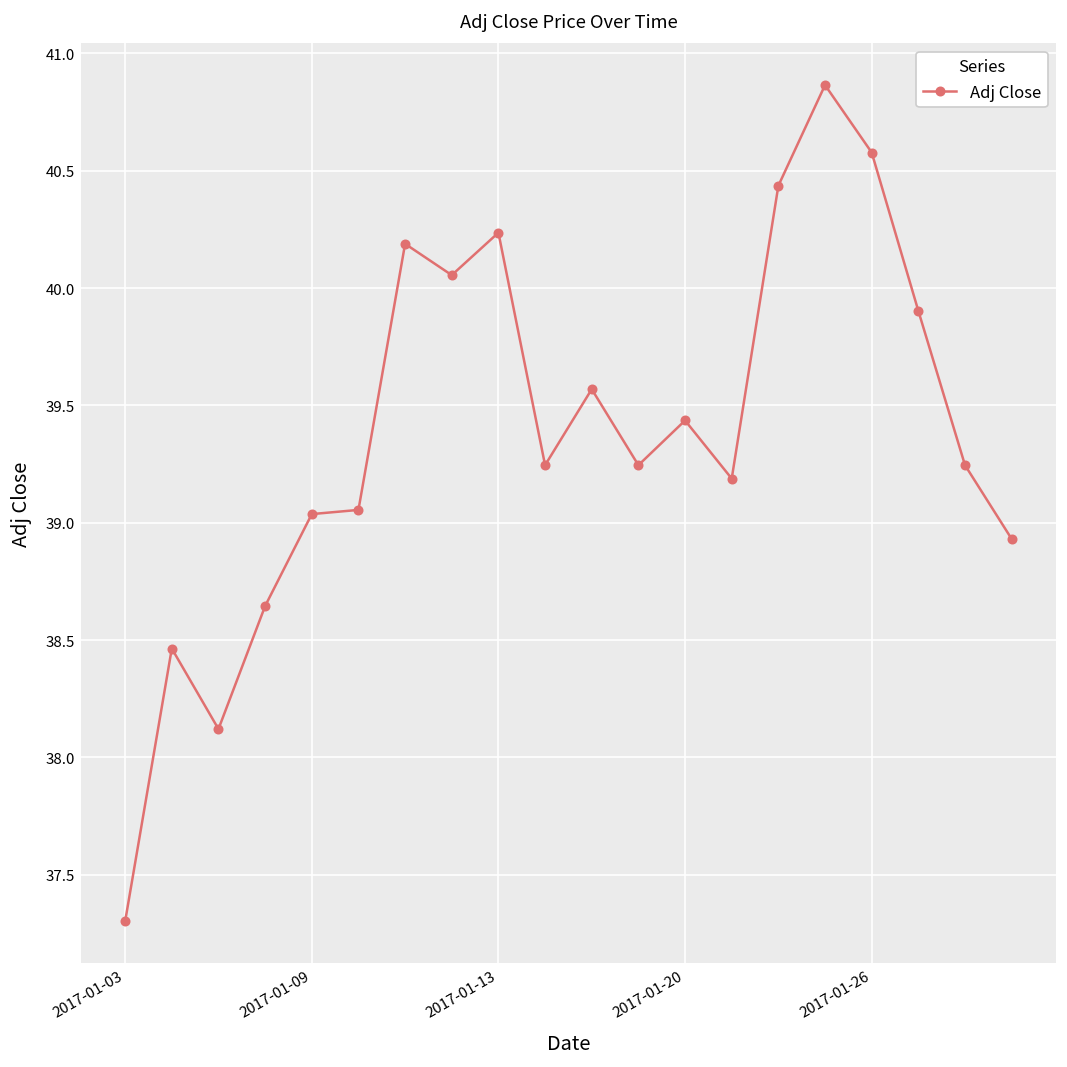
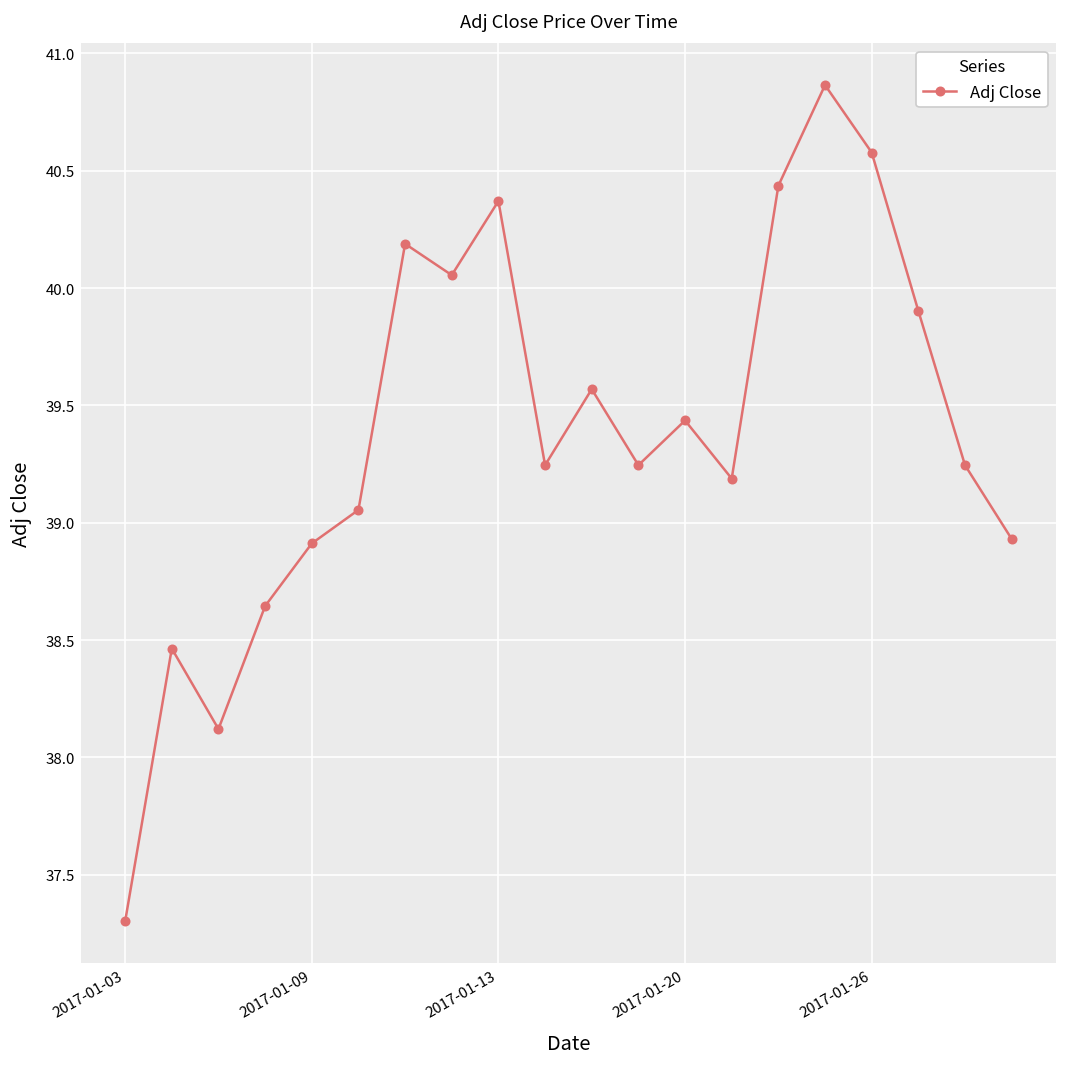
  {
    "2017-01-03": 37.30,
-   "2017-01-09": 39.04,
-   "2017-01-13": 40.24,
+   "2017-01-09": 38.91,
+   "2017-01-13": 40.37,
    "2017-01-20": 39.44,
    "2017-01-26": 40.58
  }
